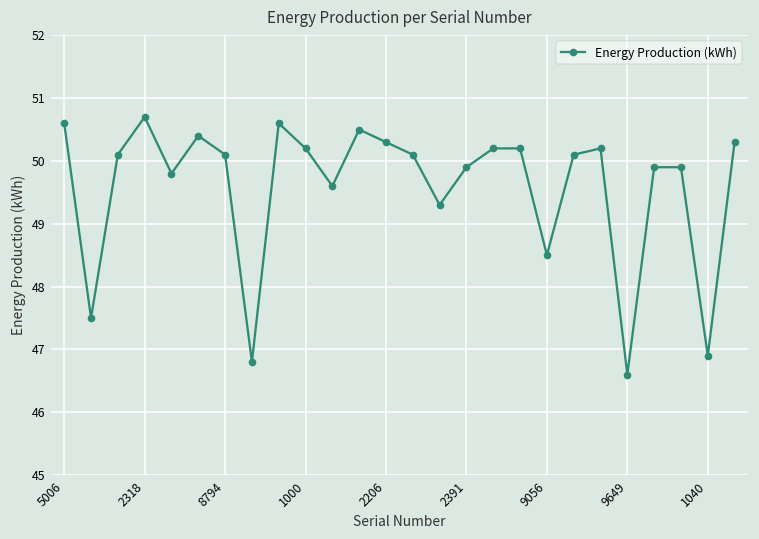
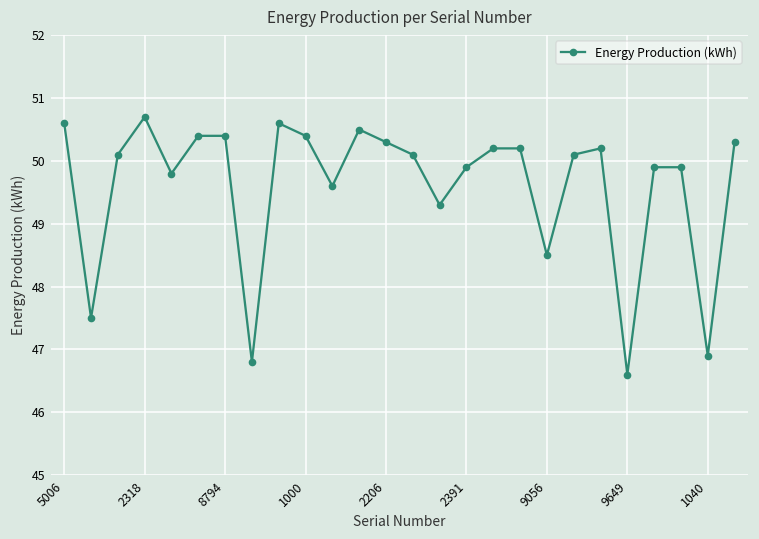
  {
    "5006": 50.6,
    "2318": 50.7,
-   "8794": 50.1,
-   "1000": 50.2,
+   "8794": 50.4,
+   "1000": 50.4,
    "2206": 50.3,
    "2391": 49.9,
    "9056": 48.5,
    "9649": 46.6,
    "1040": 46.9
  }
